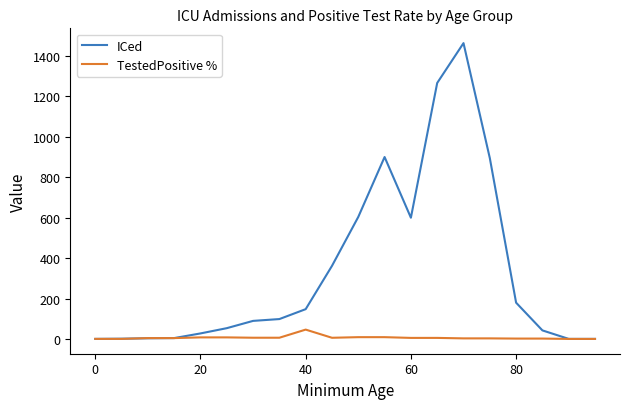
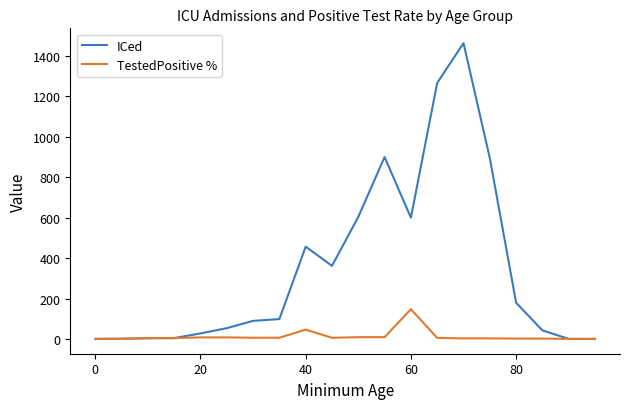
  {
    "ICed": {
      "20": 30,
-     "40": 150,
+     "40": 460,
      "60": 600,
      "80": 180
    },
    "TestedPositive %": {
      "20": 10,
      "40": 50,
-     "60": 10,
+     "60": 150,
      "80": 0
    }
  }
